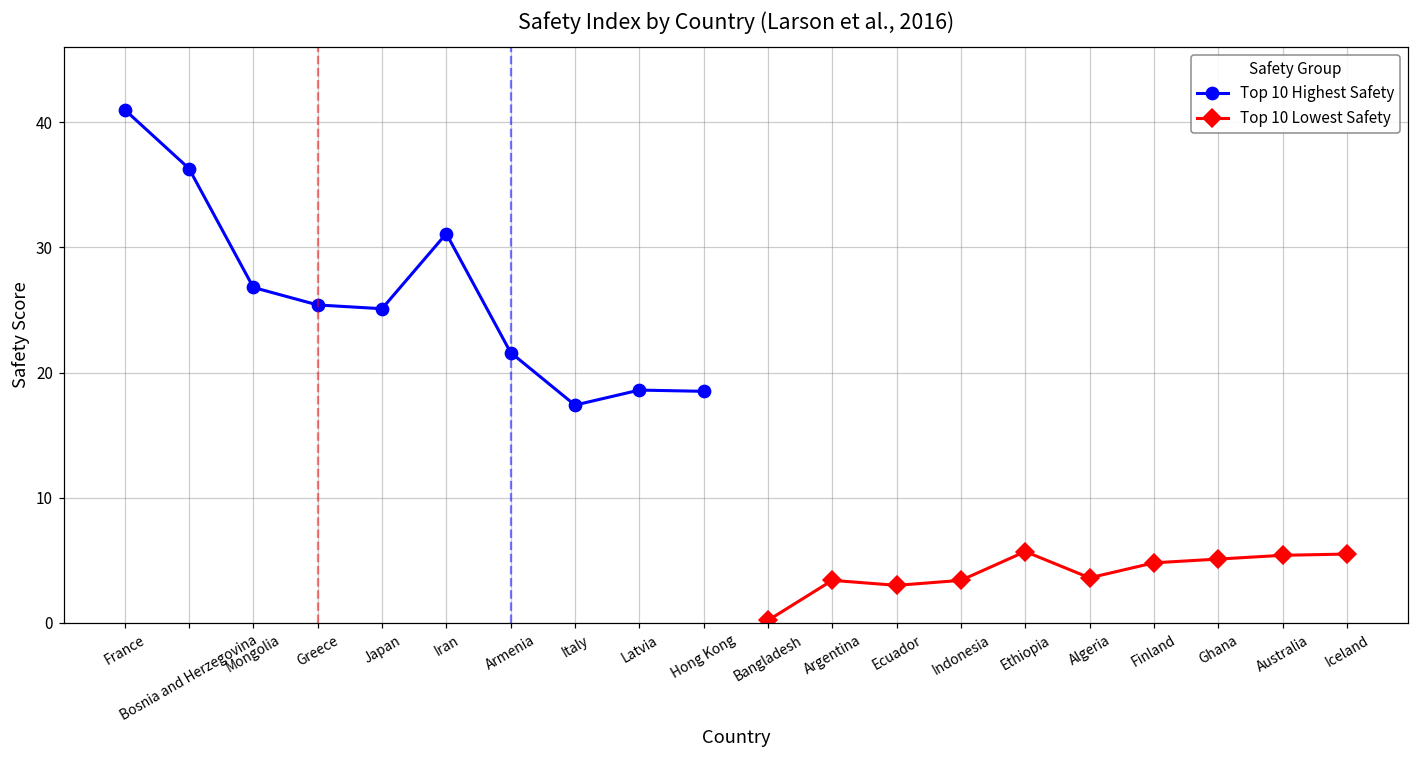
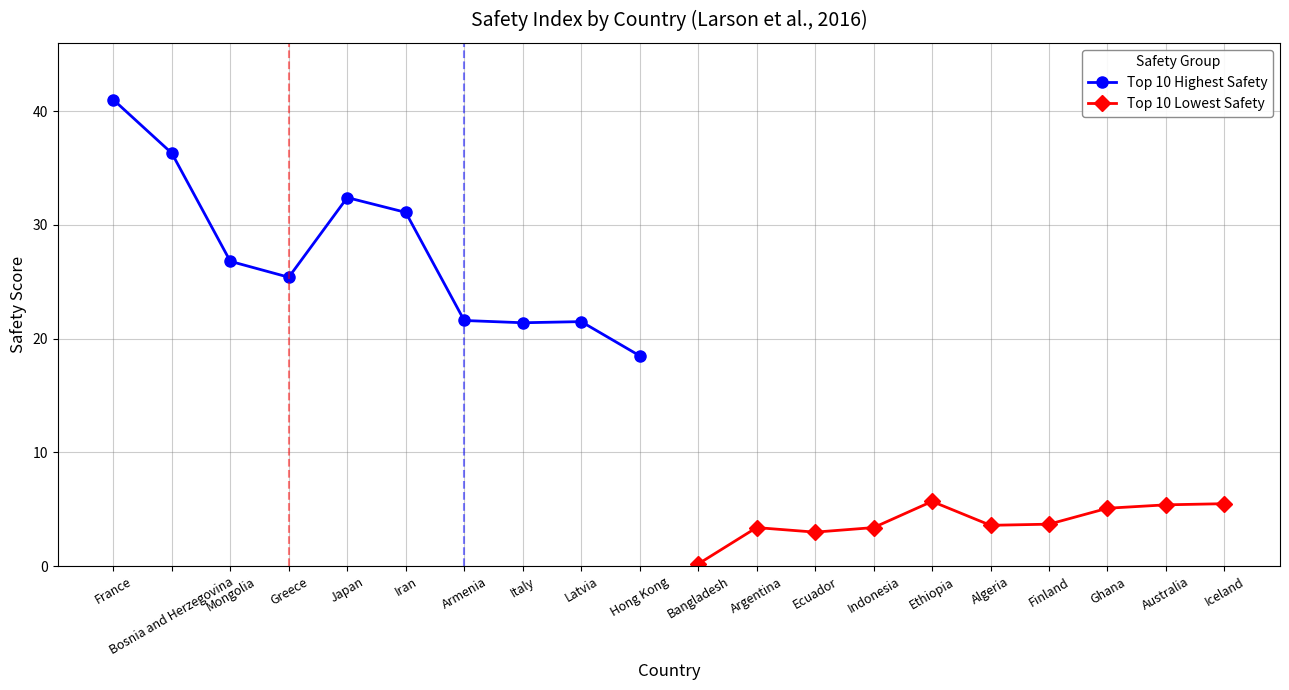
  {
    "Top 10 Highest Safety": {
      "France": 41.0,
      "Bosnia and Herzegovina": 36.3,
      "Mongolia": 26.8,
      "Greece": 25.4,
-     "Japan": 25.1,
+     "Japan": 32.4,
      "Iran": 31.1,
      "Armenia": 21.6,
-     "Italy": 17.4,
-     "Latvia": 18.6,
+     "Italy": 21.4,
+     "Latvia": 21.5,
      "Hong Kong": 18.5
    },
    "Top 10 Lowest Safety": {
      "Bangladesh": 0.2,
      "Argentina": 3.4,
      "Ecuador": 3.0,
      "Indonesia": 3.4,
      "Ethiopia": 5.7,
      "Algeria": 3.6,
-     "Finland": 4.8,
+     "Finland": 3.7,
      "Ghana": 5.1,
      "Australia": 5.4,
      "Iceland": 5.5
    }
  }
